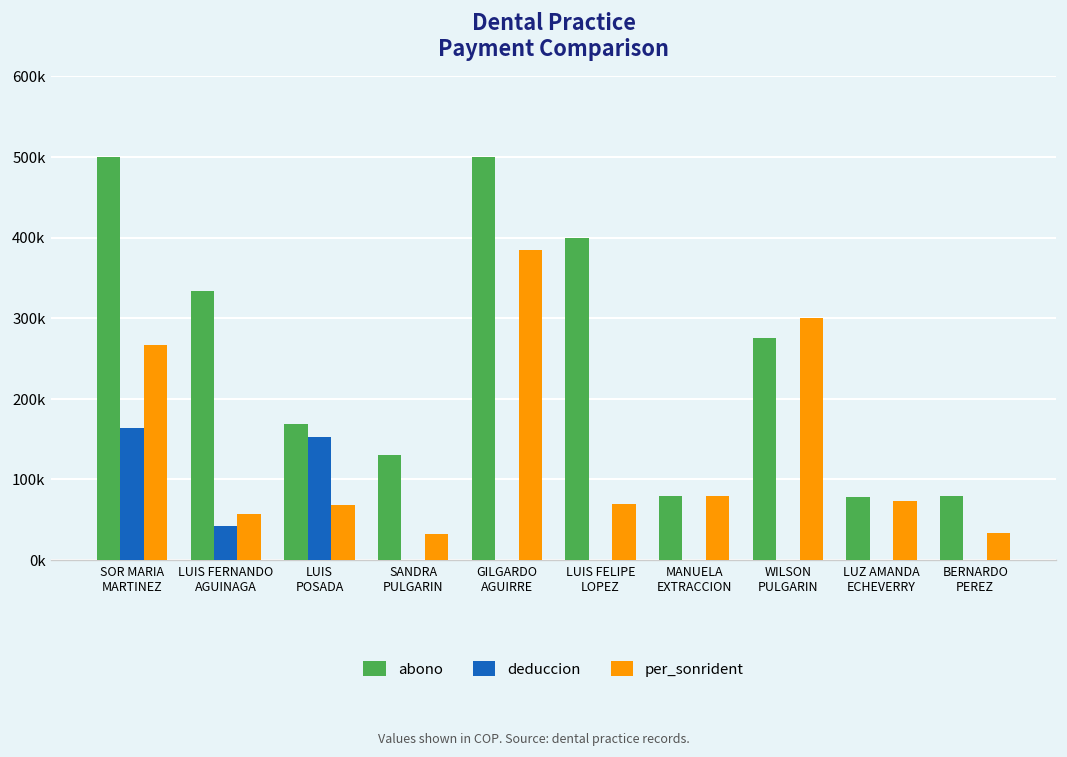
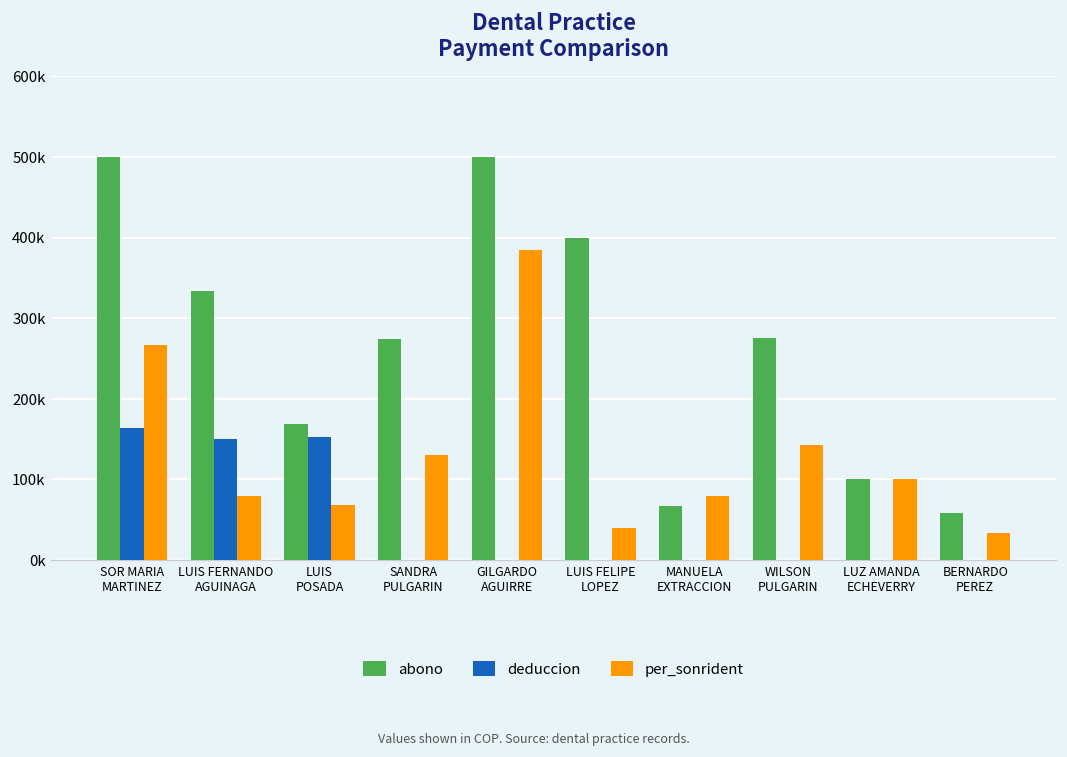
  {
    "abono": {
      "SOR MARIA MARTINEZ": 500000,
      "LUIS FERNANDO AGUINAGA": 330000,
      "LUIS POSADA": 170000,
-     "SANDRA PULGARIN": 130000,
+     "SANDRA PULGARIN": 270000,
      "GILGARDO AGUIRRE": 500000,
      "LUIS FELIPE LOPEZ": 400000,
-     "MANUELA EXTRACCION": 80000,
+     "MANUELA EXTRACCION": 70000,
      "WILSON PULGARIN": 280000,
-     "LUZ AMANDA ECHEVERRY": 80000,
-     "BERNARDO PEREZ": 80000
+     "LUZ AMANDA ECHEVERRY": 100000,
+     "BERNARDO PEREZ": 60000
    },
    "deduccion": {
      "SOR MARIA MARTINEZ": 160000,
-     "LUIS FERNANDO AGUINAGA": 40000,
+     "LUIS FERNANDO AGUINAGA": 150000,
      "LUIS POSADA": 150000,
      "SANDRA PULGARIN": 0,
      "GILGARDO AGUIRRE": 0,
      "LUIS FELIPE LOPEZ": 0,
      "MANUELA EXTRACCION": 0,
      "WILSON PULGARIN": 0,
      "LUZ AMANDA ECHEVERRY": 0,
      "BERNARDO PEREZ": 0
    },
    "per_sonrident": {
      "SOR MARIA MARTINEZ": 270000,
-     "LUIS FERNANDO AGUINAGA": 60000,
+     "LUIS FERNANDO AGUINAGA": 80000,
      "LUIS POSADA": 70000,
-     "SANDRA PULGARIN": 30000,
+     "SANDRA PULGARIN": 130000,
      "GILGARDO AGUIRRE": 380000,
-     "LUIS FELIPE LOPEZ": 70000,
+     "LUIS FELIPE LOPEZ": 40000,
      "MANUELA EXTRACCION": 80000,
-     "WILSON PULGARIN": 300000,
-     "LUZ AMANDA ECHEVERRY": 70000,
+     "WILSON PULGARIN": 140000,
+     "LUZ AMANDA ECHEVERRY": 100000,
      "BERNARDO PEREZ": 30000
    }
  }
